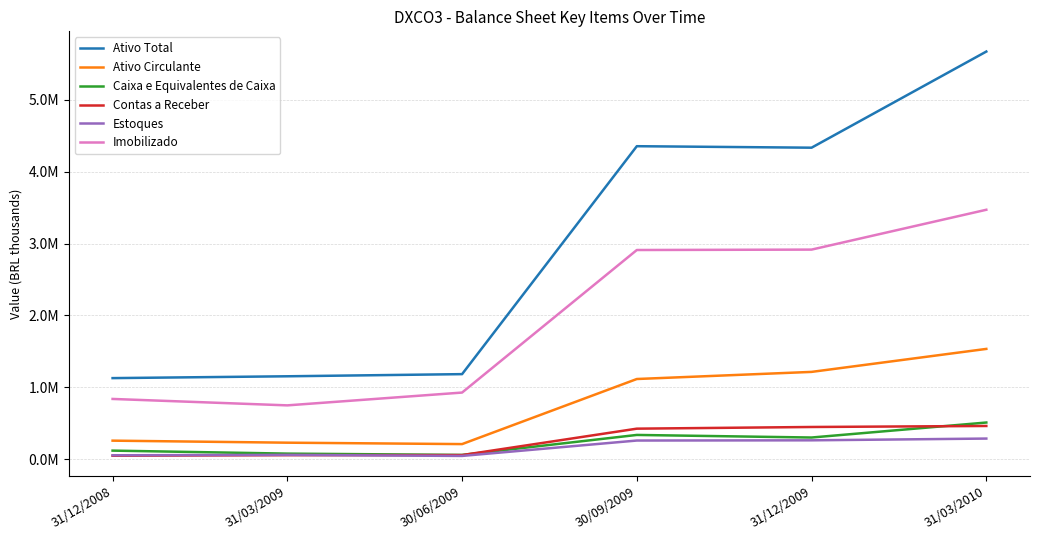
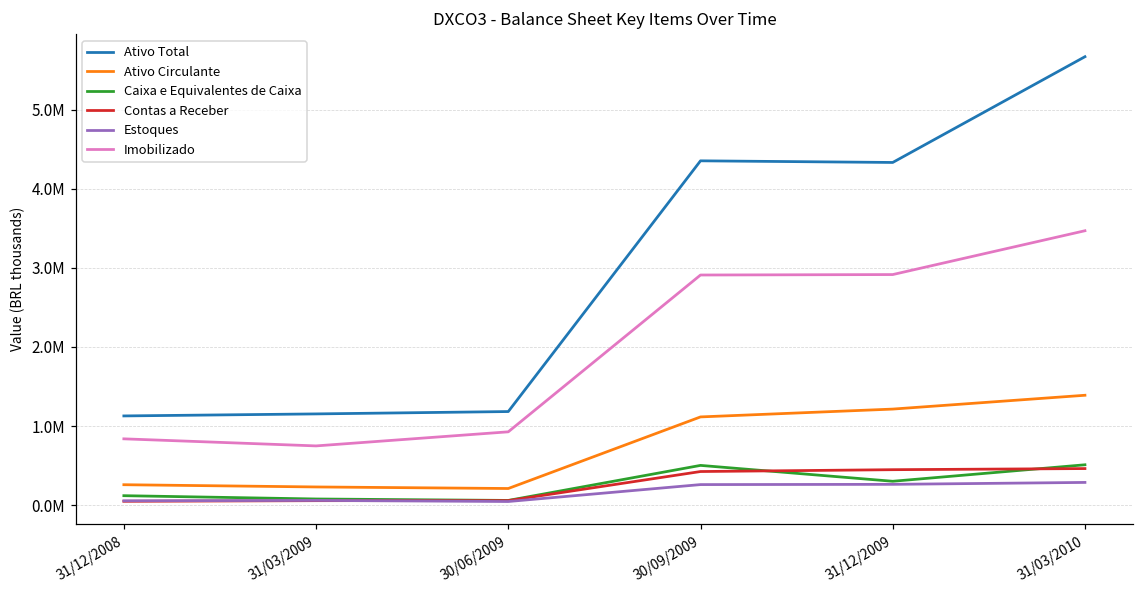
  {
    "Ativo Total": {
      "31/12/2008": 1100000,
      "31/03/2009": 1200000,
      "30/06/2009": 1200000,
      "30/09/2009": 4400000,
      "31/12/2009": 4300000,
      "31/03/2010": 5700000
    },
    "Ativo Circulante": {
      "31/12/2008": 300000,
      "31/03/2009": 200000,
      "30/06/2009": 200000,
      "30/09/2009": 1100000,
      "31/12/2009": 1200000,
-     "31/03/2010": 1500000
+     "31/03/2010": 1400000
    },
    "Caixa e Equivalentes de Caixa": {
      "31/12/2008": 100000,
-     "30/09/2009": 300000,
+     "30/09/2009": 500000,
      "31/12/2009": 300000,
      "31/03/2010": 500000
    },
    "Contas a Receber": {
      "30/09/2009": 400000,
      "31/12/2009": 400000,
      "31/03/2010": 500000
    },
    "Estoques": {
      "30/09/2009": 300000,
      "31/12/2009": 300000,
      "31/03/2010": 300000
    },
    "Imobilizado": {
      "31/12/2008": 800000,
      "31/03/2009": 700000,
      "30/06/2009": 900000,
      "30/09/2009": 2900000,
      "31/12/2009": 2900000,
      "31/03/2010": 3500000
    }
  }
